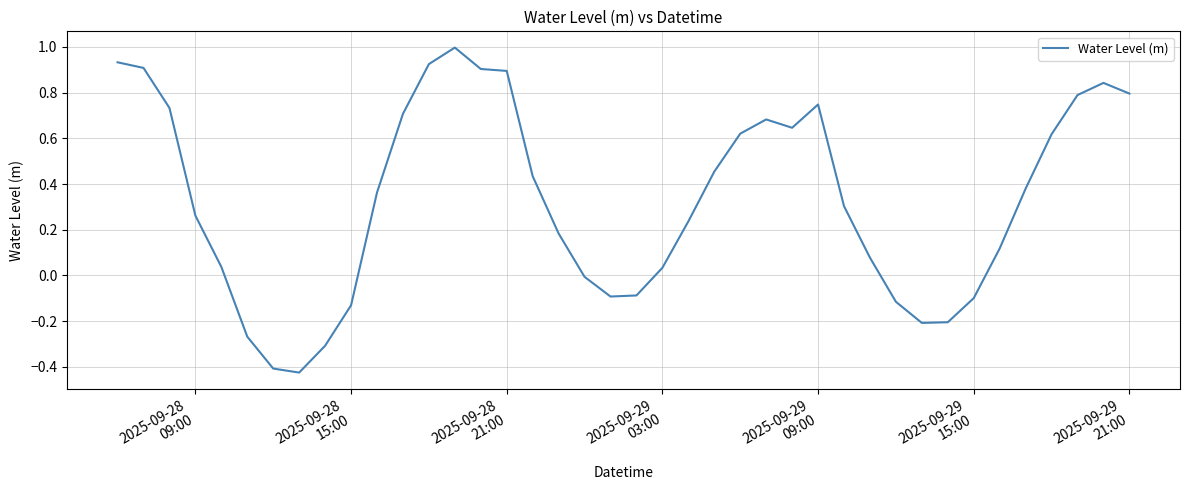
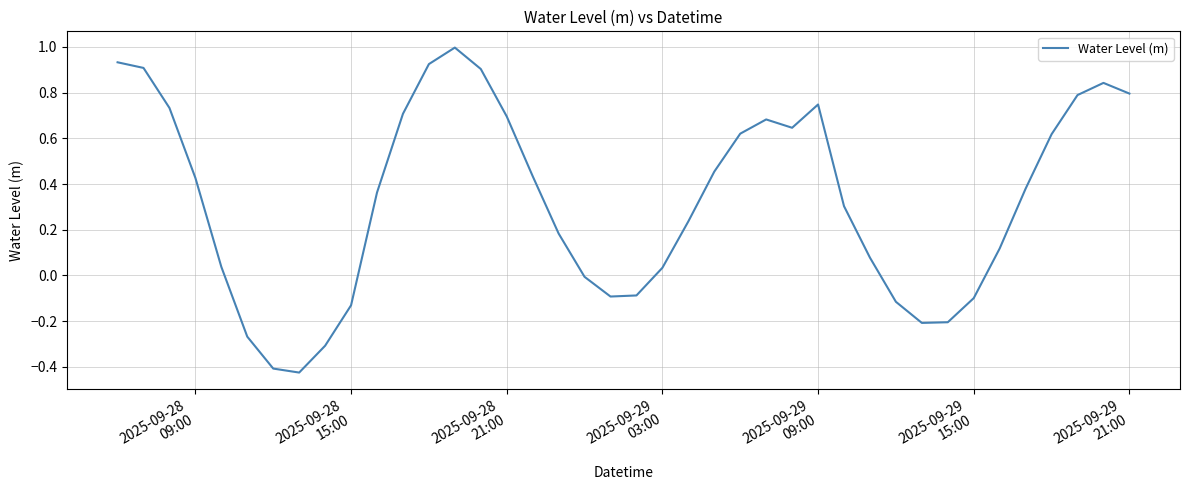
  {
-   "2025-09-28 09:00": 0.26,
+   "2025-09-28 09:00": 0.43,
    "2025-09-28 15:00": -0.13,
-   "2025-09-28 21:00": 0.90,
+   "2025-09-28 21:00": 0.70,
    "2025-09-29 03:00": 0.03,
    "2025-09-29 09:00": 0.75,
    "2025-09-29 15:00": -0.10,
    "2025-09-29 21:00": 0.80
  }
